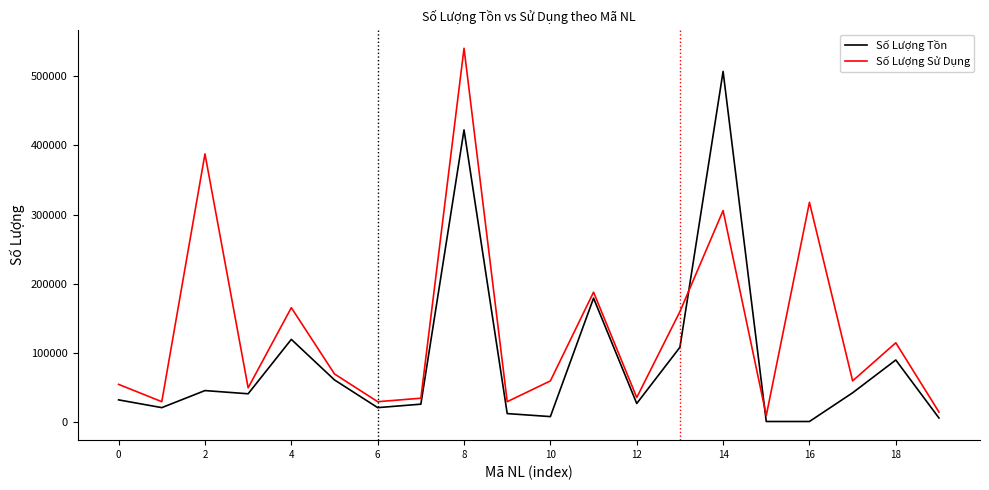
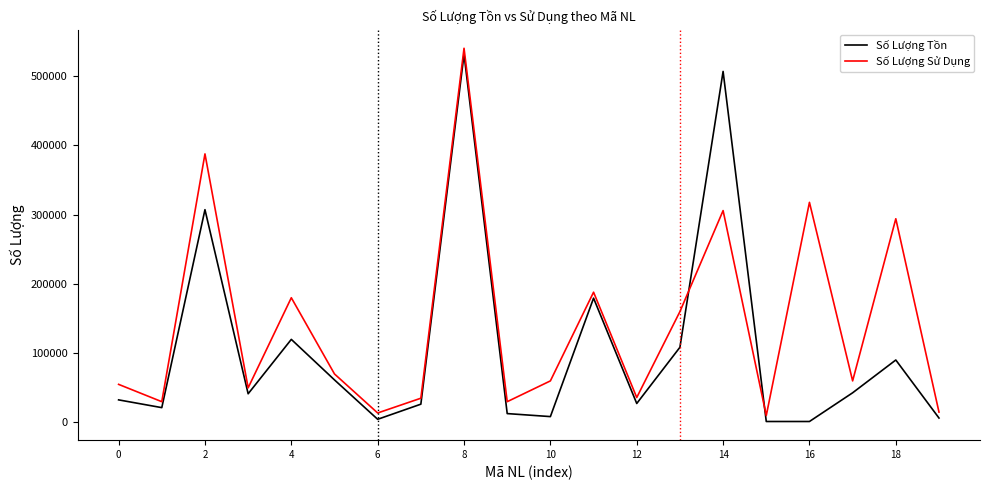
  {
    "Số Lượng Tồn": {
      "0": 30000,
-     "2": 50000,
+     "2": 310000,
      "4": 120000,
-     "6": 20000,
-     "8": 420000,
+     "6": 0,
+     "8": 530000,
      "10": 10000,
      "12": 30000,
      "14": 510000,
      "16": 0,
      "18": 90000
    },
    "Số Lượng Sử Dụng": {
      "0": 60000,
      "2": 390000,
-     "4": 170000,
-     "6": 30000,
+     "4": 180000,
+     "6": 10000,
      "8": 540000,
      "10": 60000,
      "12": 40000,
      "14": 310000,
      "16": 320000,
-     "18": 120000
+     "18": 290000
    }
  }
